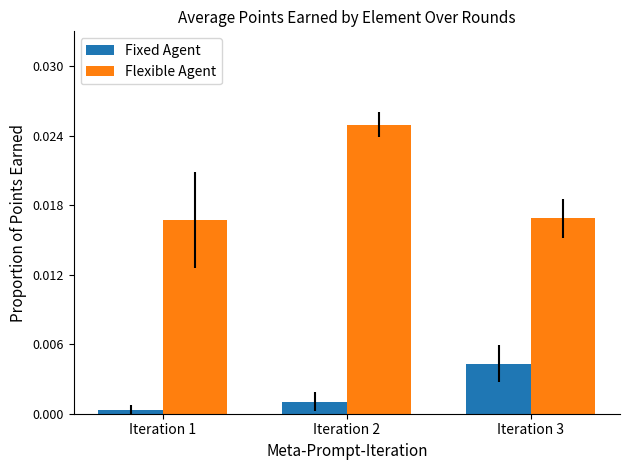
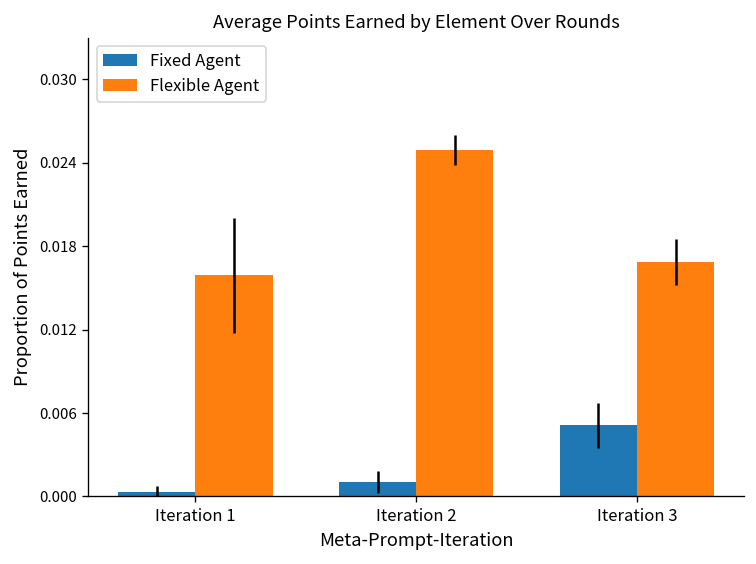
  {
    "Fixed Agent": {
      "Iteration 1": 0.0003,
      "Iteration 2": 0.0010,
-     "Iteration 3": 0.0043
+     "Iteration 3": 0.0051
    },
    "Flexible Agent": {
-     "Iteration 1": 0.0167,
+     "Iteration 1": 0.0159,
      "Iteration 2": 0.0249,
      "Iteration 3": 0.0169
    }
  }
